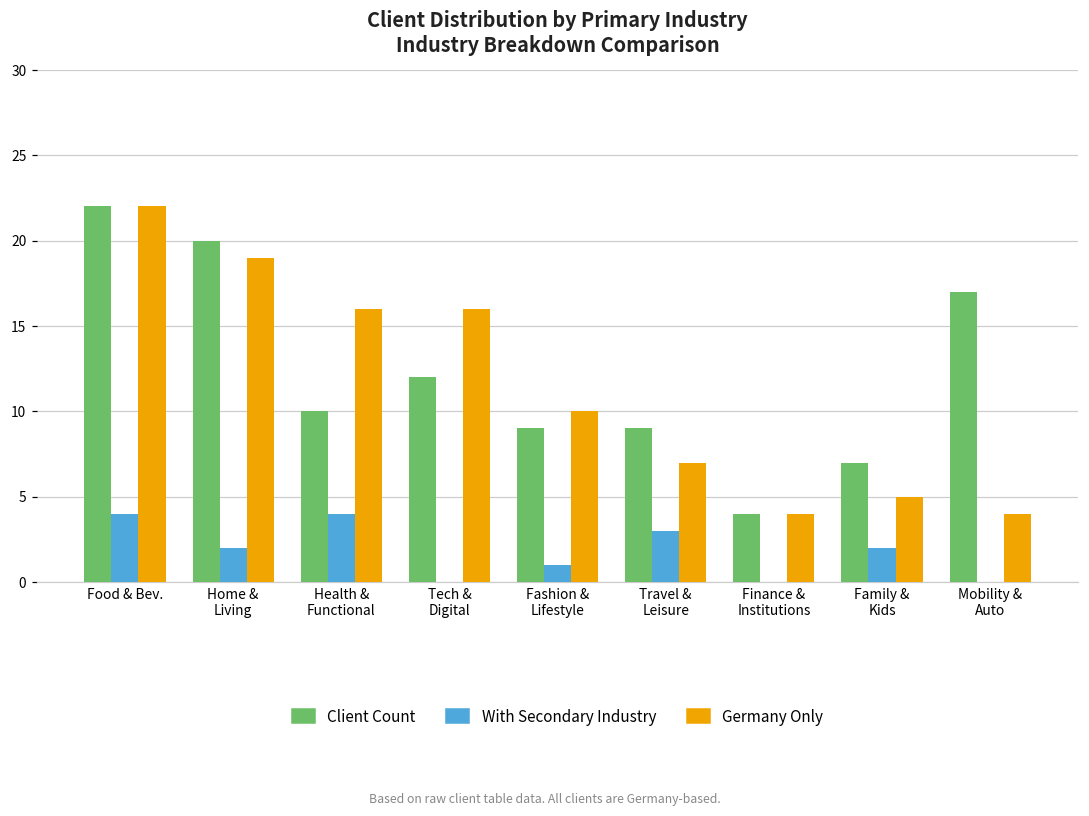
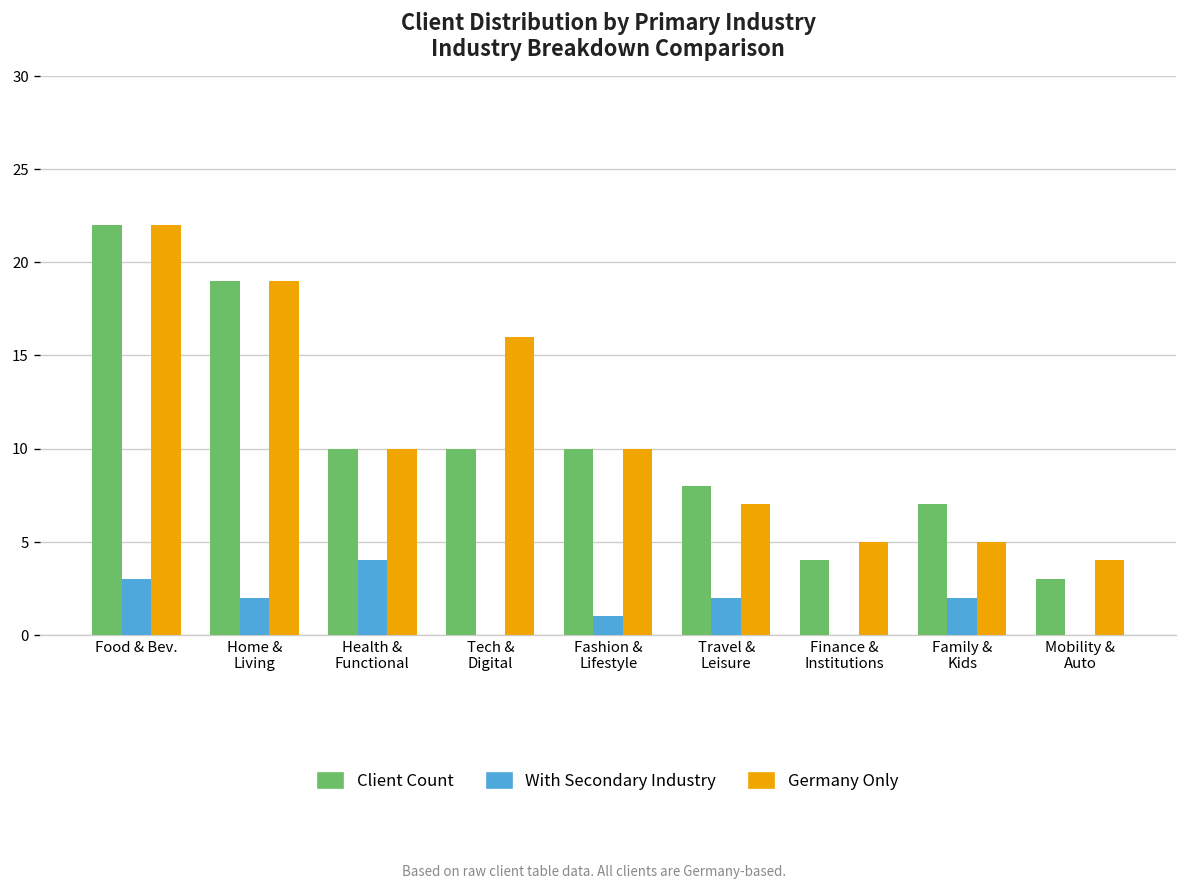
  {
    "Client Count": {
      "Food & Bev.": 22,
-     "Home & Living": 20,
+     "Home & Living": 19,
      "Health & Functional": 10,
-     "Tech & Digital": 12,
-     "Fashion & Lifestyle": 9,
-     "Travel & Leisure": 9,
+     "Tech & Digital": 10,
+     "Fashion & Lifestyle": 10,
+     "Travel & Leisure": 8,
      "Finance & Institutions": 4,
      "Family & Kids": 7,
-     "Mobility & Auto": 17
+     "Mobility & Auto": 3
    },
    "With Secondary Industry": {
-     "Food & Bev.": 4,
+     "Food & Bev.": 3,
      "Home & Living": 2,
      "Health & Functional": 4,
      "Tech & Digital": 0,
      "Fashion & Lifestyle": 1,
-     "Travel & Leisure": 3,
+     "Travel & Leisure": 2,
      "Finance & Institutions": 0,
      "Family & Kids": 2,
      "Mobility & Auto": 0
    },
    "Germany Only": {
      "Food & Bev.": 22,
      "Home & Living": 19,
-     "Health & Functional": 16,
+     "Health & Functional": 10,
      "Tech & Digital": 16,
      "Fashion & Lifestyle": 10,
      "Travel & Leisure": 7,
-     "Finance & Institutions": 4,
+     "Finance & Institutions": 5,
      "Family & Kids": 5,
      "Mobility & Auto": 4
    }
  }
